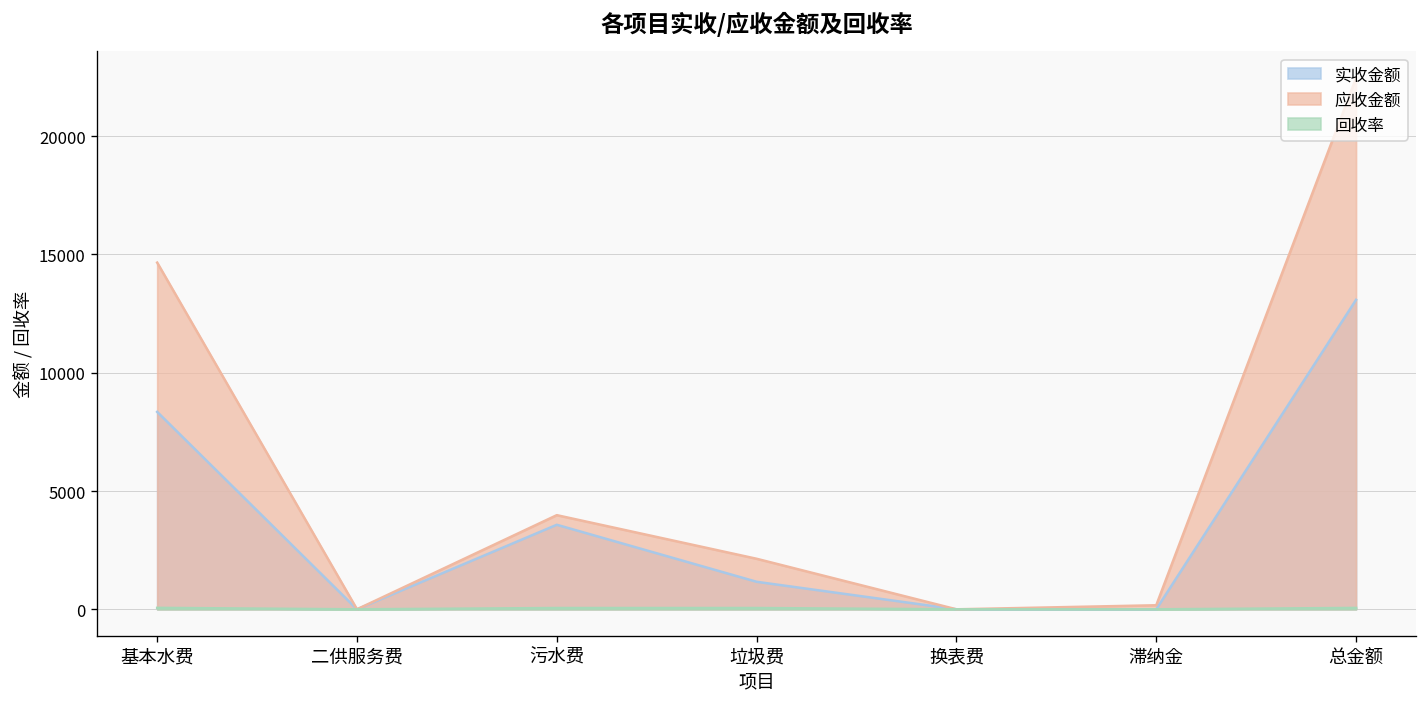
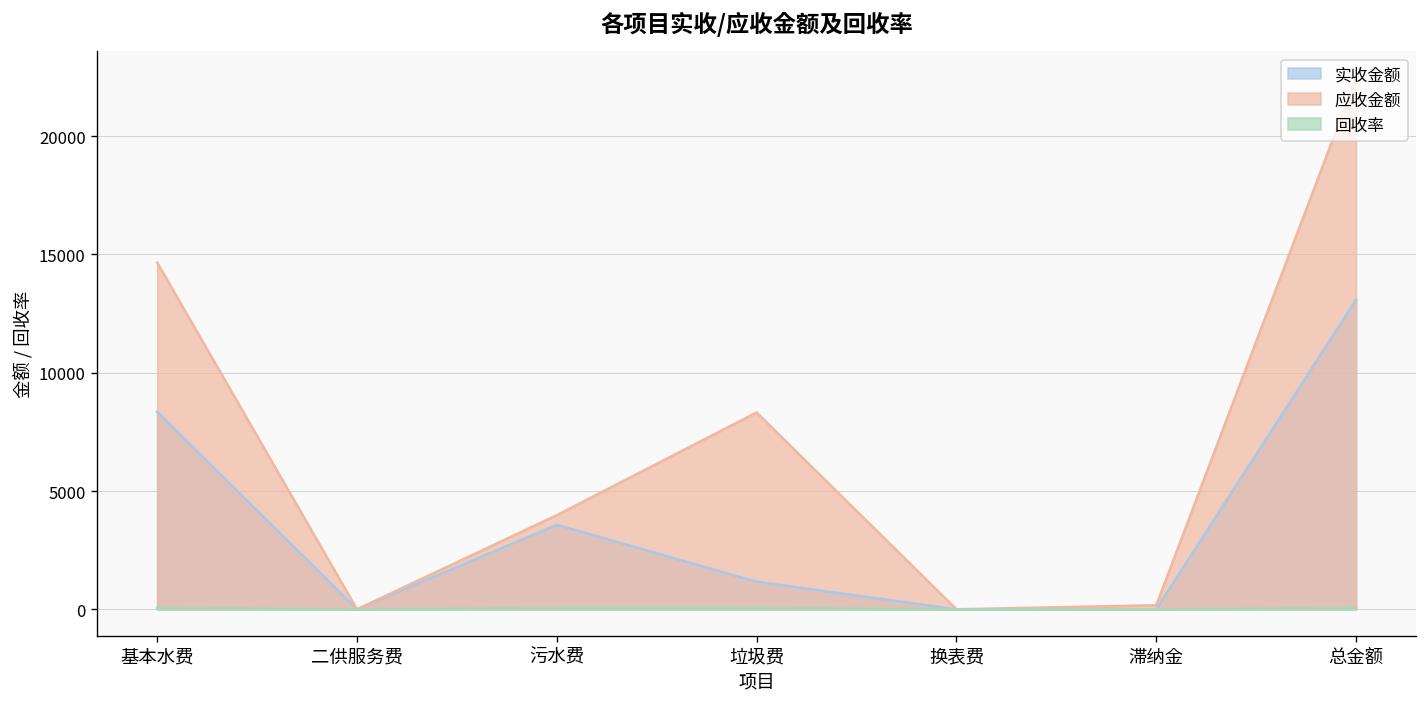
  {
    "应收金额": {
      "基本水费": 14700,
      "污水费": 4000,
-     "垃圾费": 2100,
+     "垃圾费": 8300,
      "滞纳金": 200
    }
  }
